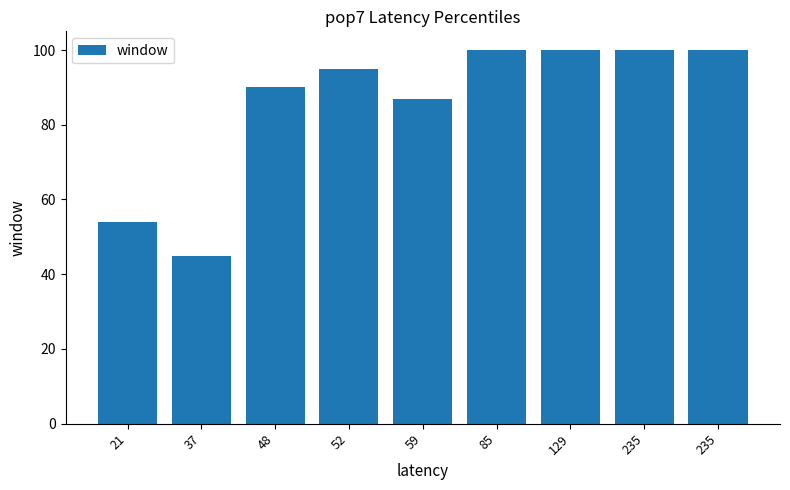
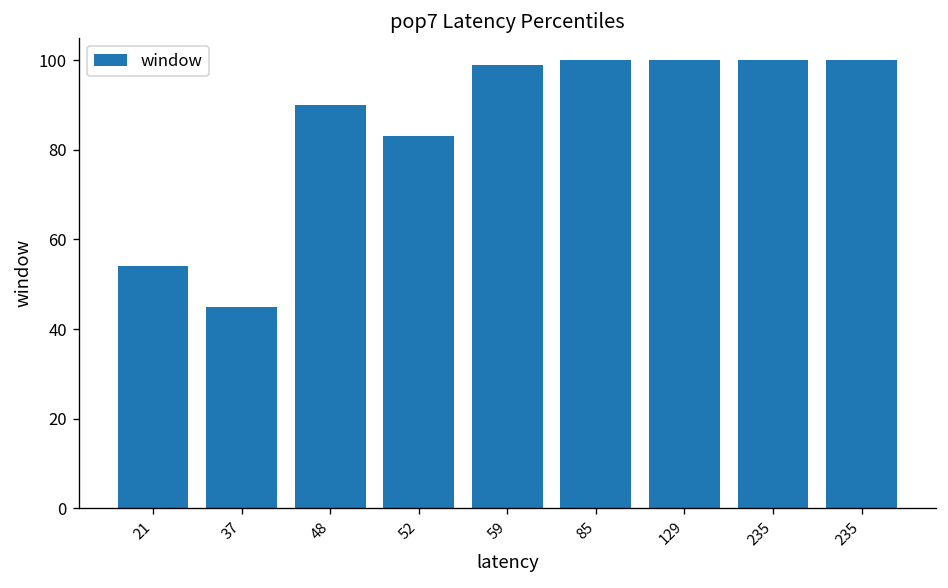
  {
    "21": 54,
    "37": 45,
    "48": 90,
-   "52": 95,
-   "59": 87,
+   "52": 83,
+   "59": 99,
    "85": 100,
    "129": 100
  }
